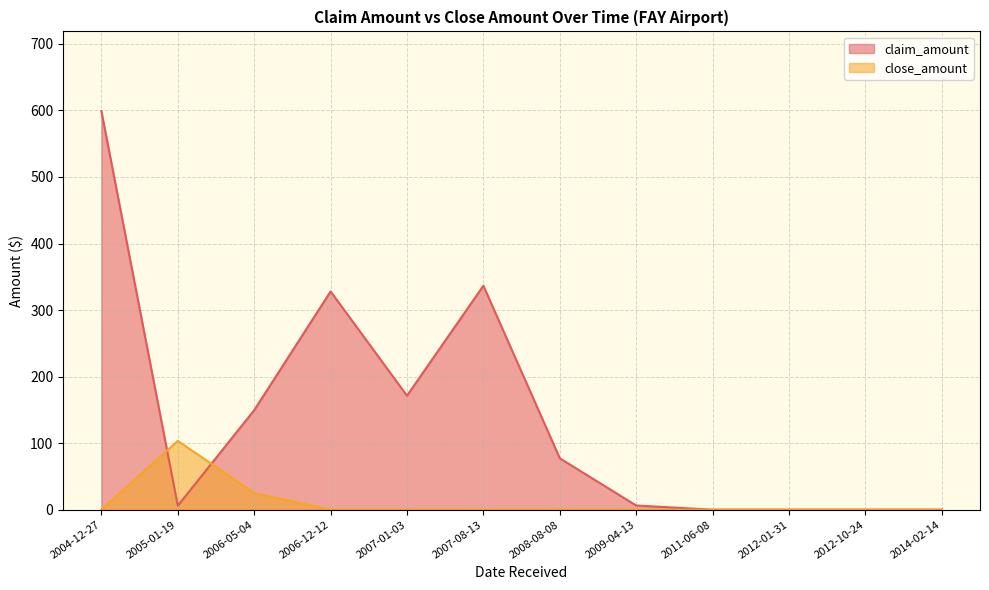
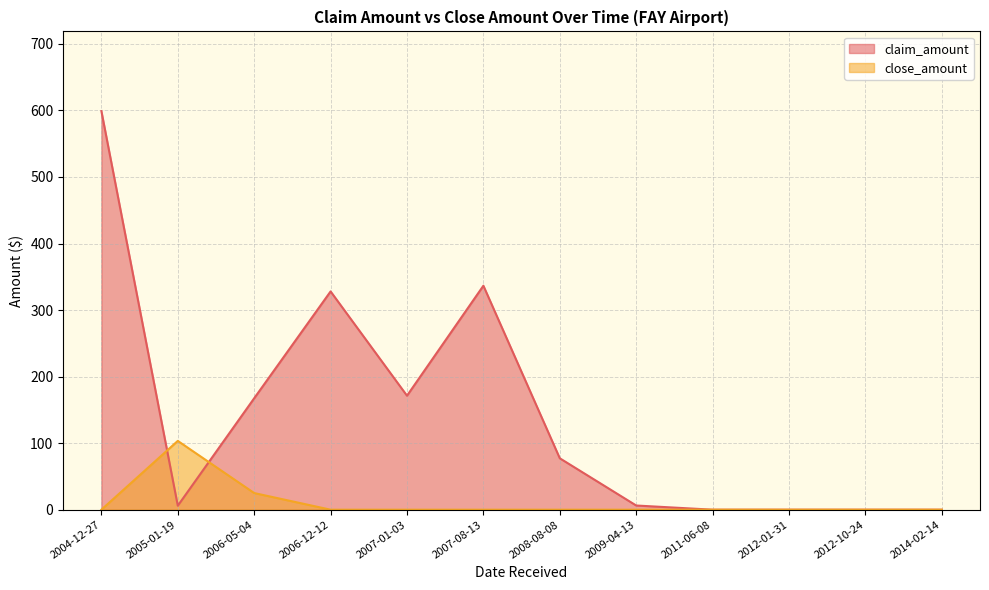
  {
    "claim_amount": {
      "2004-12-27": 600,
      "2005-01-19": 10,
-     "2006-05-04": 150,
+     "2006-05-04": 170,
      "2006-12-12": 330,
      "2007-01-03": 170,
      "2007-08-13": 340,
      "2008-08-08": 80,
      "2009-04-13": 10
    },
    "close_amount": {
      "2004-12-27": 0,
      "2005-01-19": 100,
      "2006-05-04": 30,
      "2006-12-12": 0,
      "2007-01-03": 0,
      "2007-08-13": 0,
      "2008-08-08": 0,
      "2009-04-13": 0
    }
  }
